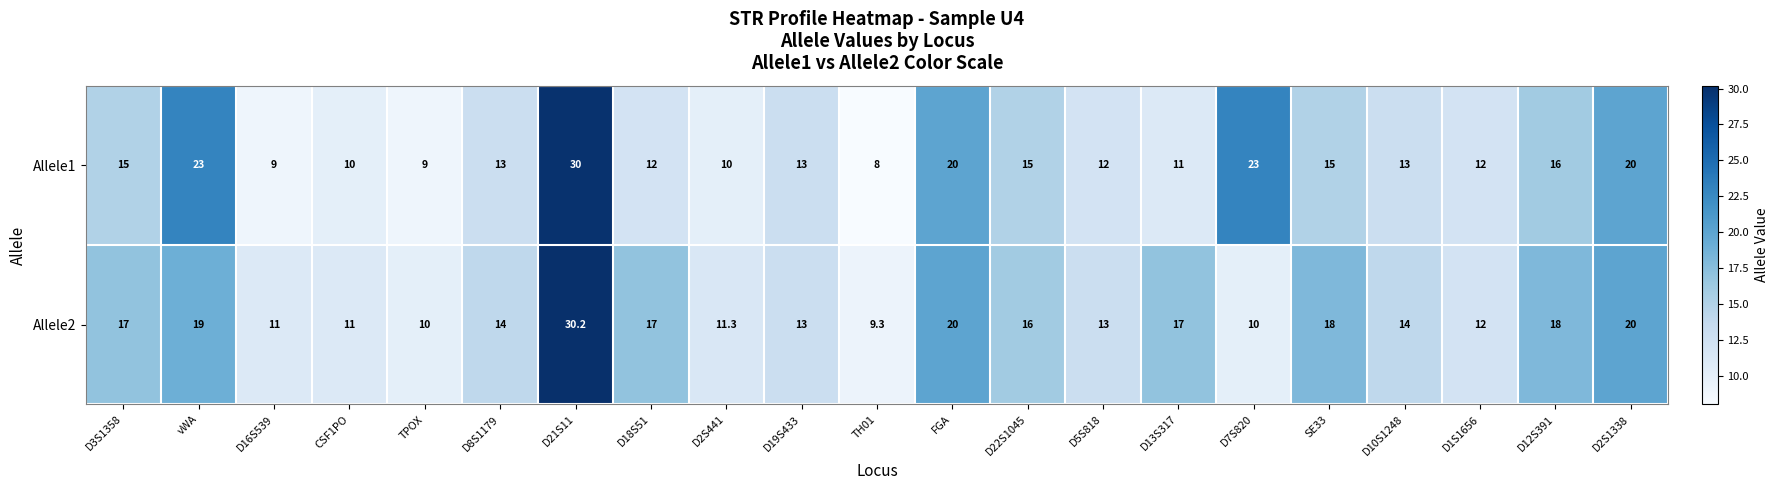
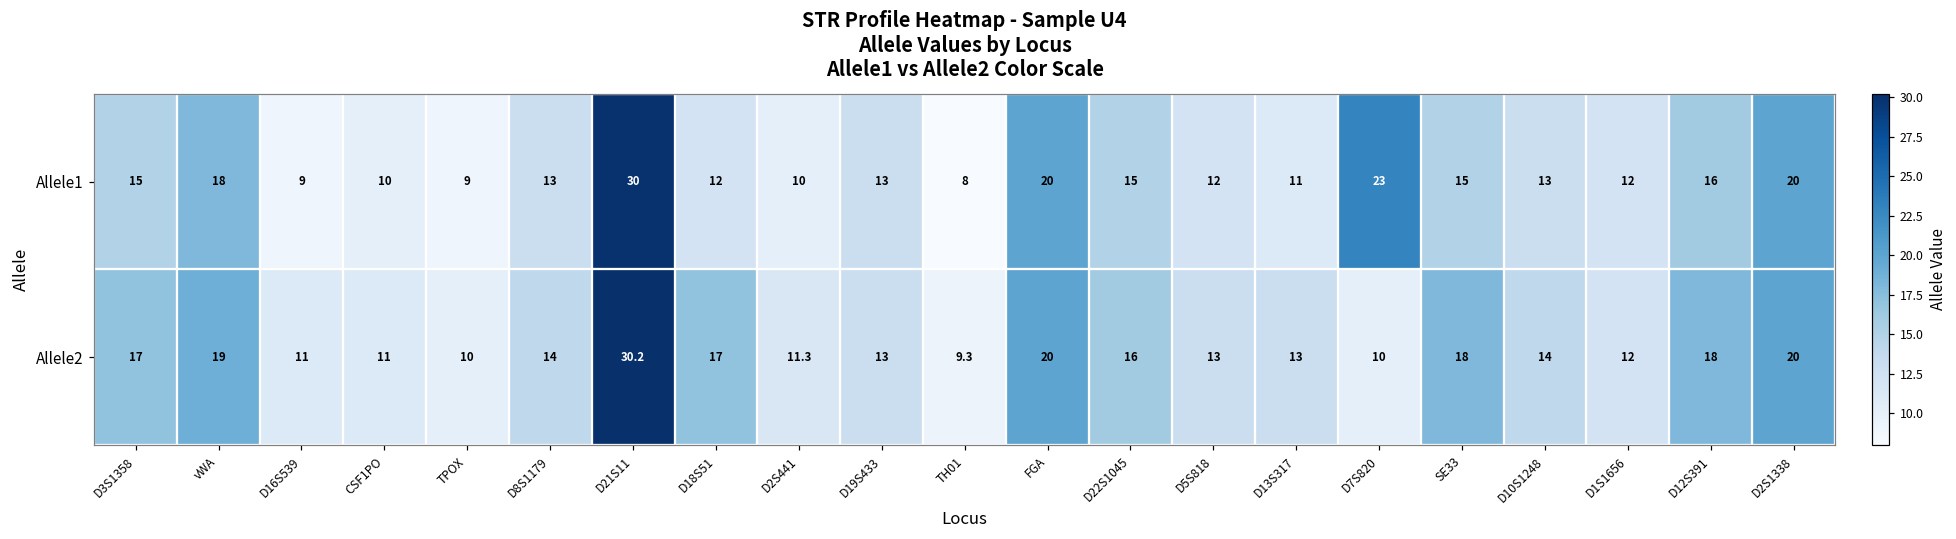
  {
    "Allele1": {
      "D3S1358": 15,
-     "vWA": 23,
+     "vWA": 18,
      "D16S539": 9,
      "CSF1PO": 10,
      "TPOX": 9,
      "D8S1179": 13,
      "D21S11": 30,
      "D18S51": 12,
      "D2S441": 10,
      "D19S433": 13,
      "TH01": 8,
      "FGA": 20,
      "D22S1045": 15,
      "D5S818": 12,
      "D13S317": 11,
      "D7S820": 23,
      "SE33": 15,
      "D10S1248": 13,
      "D1S1656": 12,
      "D12S391": 16,
      "D2S1338": 20
    },
    "Allele2": {
      "D3S1358": 17,
      "vWA": 19,
      "D16S539": 11,
      "CSF1PO": 11,
      "TPOX": 10,
      "D8S1179": 14,
      "D21S11": 30.2,
      "D18S51": 17,
      "D2S441": 11.3,
      "D19S433": 13,
      "TH01": 9.3,
      "FGA": 20,
      "D22S1045": 16,
      "D5S818": 13,
-     "D13S317": 17,
+     "D13S317": 13,
      "D7S820": 10,
      "SE33": 18,
      "D10S1248": 14,
      "D1S1656": 12,
      "D12S391": 18,
      "D2S1338": 20
    }
  }
